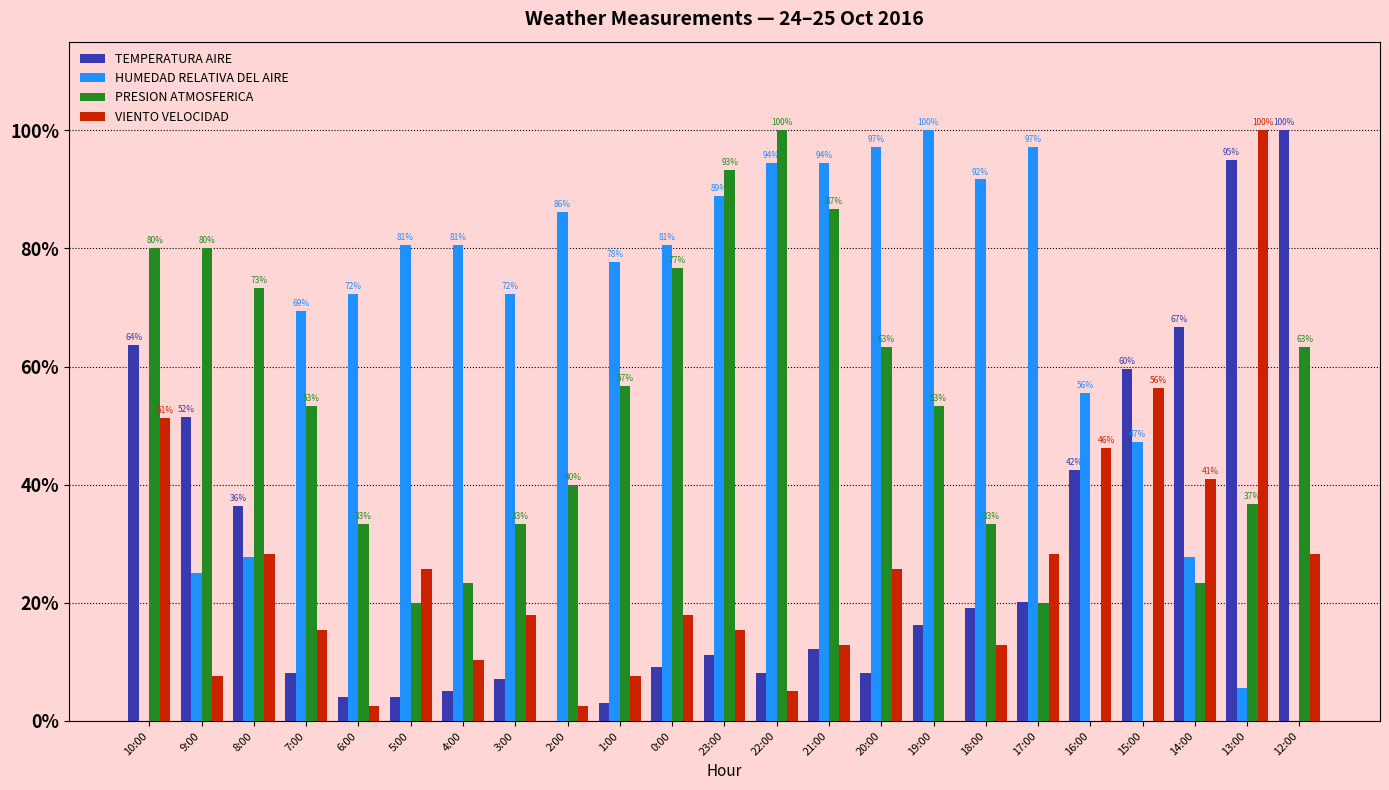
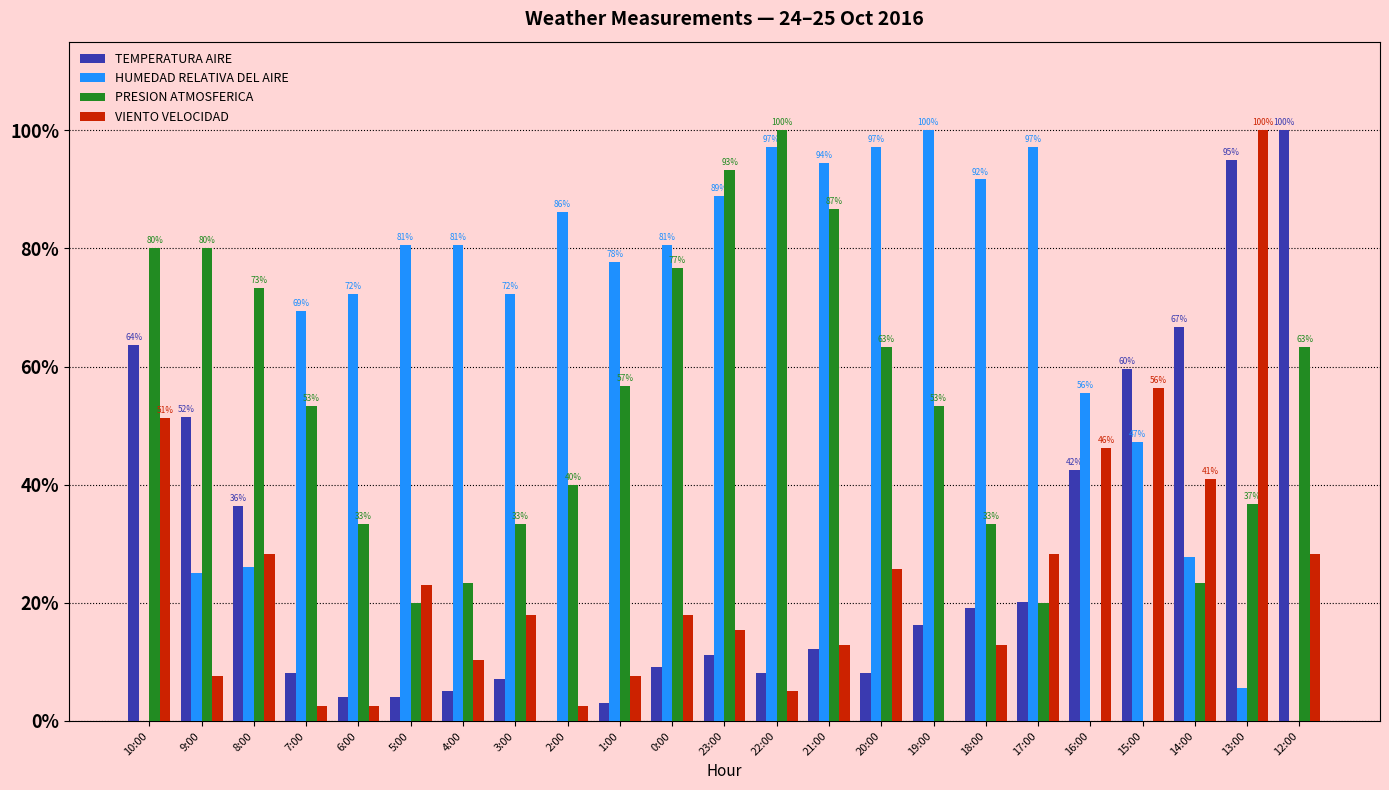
  {
    "TEMPERATURA AIRE": {
      "10:00": "64%",
      "9:00": "52%",
      "8:00": "36%",
      "16:00": "42%",
      "15:00": "60%",
      "14:00": "67%",
      "13:00": "95%",
      "12:00": "100%"
    },
    "HUMEDAD RELATIVA DEL AIRE": {
-     "8:00": "28%",
+     "8:00": "26%",
      "7:00": "69%",
      "6:00": "72%",
      "5:00": "81%",
      "4:00": "81%",
      "3:00": "72%",
      "2:00": "86%",
      "1:00": "78%",
      "0:00": "81%",
      "23:00": "89%",
-     "22:00": "94%",
+     "22:00": "97%",
      "21:00": "94%",
      "20:00": "97%",
      "19:00": "100%",
      "18:00": "92%",
      "17:00": "97%",
      "16:00": "56%",
      "15:00": "47%"
    },
    "PRESION ATMOSFERICA": {
      "10:00": "80%",
      "9:00": "80%",
      "8:00": "73%",
      "7:00": "53%",
      "6:00": "33%",
      "3:00": "33%",
      "2:00": "40%",
      "1:00": "57%",
      "0:00": "77%",
      "23:00": "93%",
      "22:00": "100%",
      "21:00": "87%",
      "20:00": "63%",
      "19:00": "53%",
      "18:00": "33%",
      "13:00": "37%",
      "12:00": "63%"
    },
    "VIENTO VELOCIDAD": {
      "9:00": "8%",
      "8:00": "28%",
-     "7:00": "15%",
+     "7:00": "3%",
      "6:00": "3%",
-     "5:00": "26%",
+     "5:00": "23%",
      "4:00": "10%",
      "3:00": "18%",
      "2:00": "3%",
      "1:00": "8%",
      "0:00": "18%",
      "23:00": "15%",
      "22:00": "5%",
      "21:00": "13%",
      "20:00": "26%",
      "19:00": "0%",
      "18:00": "13%",
      "17:00": "28%",
      "12:00": "28%"
    }
  }
